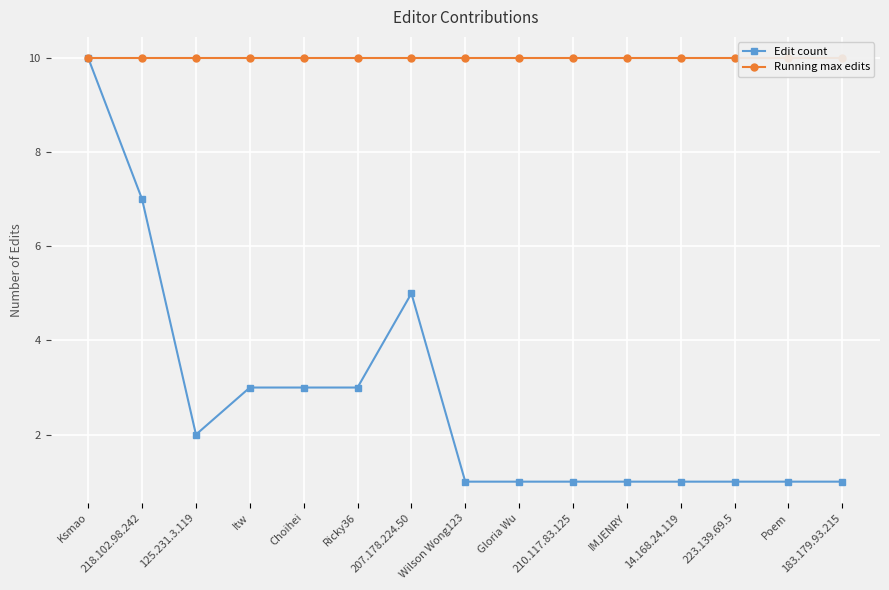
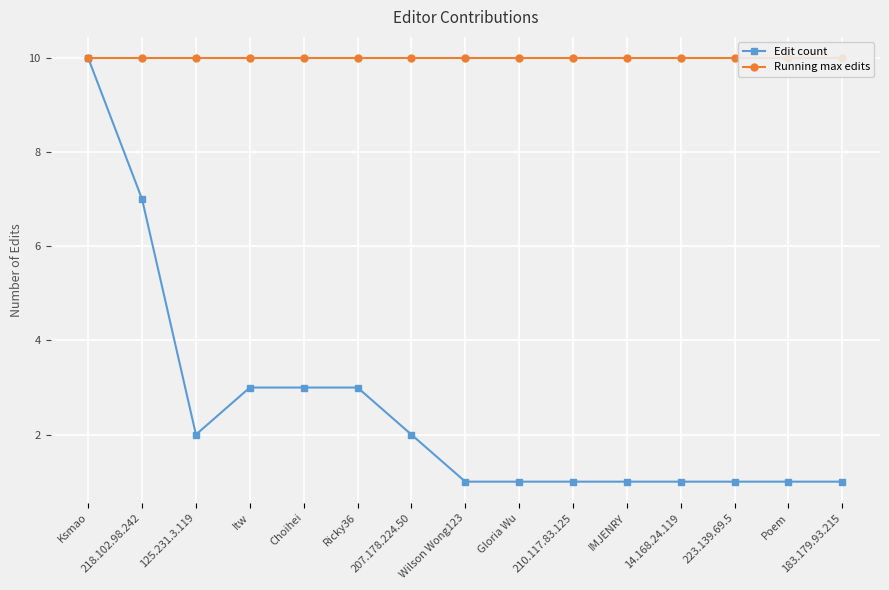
  {
    "Edit count": {
      "218.102.98.242": 7,
      "125.231.3.119": 2,
      "Itw": 3,
      "Choihei": 3,
      "Ricky36": 3,
-     "207.178.224.50": 5,
+     "207.178.224.50": 2,
      "Wilson Wong123": 1,
      "Gloria Wu": 1,
      "210.117.83.125": 1,
      "IMJENRY": 1,
      "14.168.24.119": 1,
      "223.139.69.5": 1,
      "Poem": 1,
      "183.179.93.215": 1
    },
    "Running max edits": {
      "218.102.98.242": 10,
      "125.231.3.119": 10,
      "Itw": 10,
      "Choihei": 10,
      "Ricky36": 10,
      "207.178.224.50": 10,
      "Wilson Wong123": 10,
      "Gloria Wu": 10,
      "210.117.83.125": 10,
      "IMJENRY": 10,
      "14.168.24.119": 10,
      "223.139.69.5": 10
    }
  }
